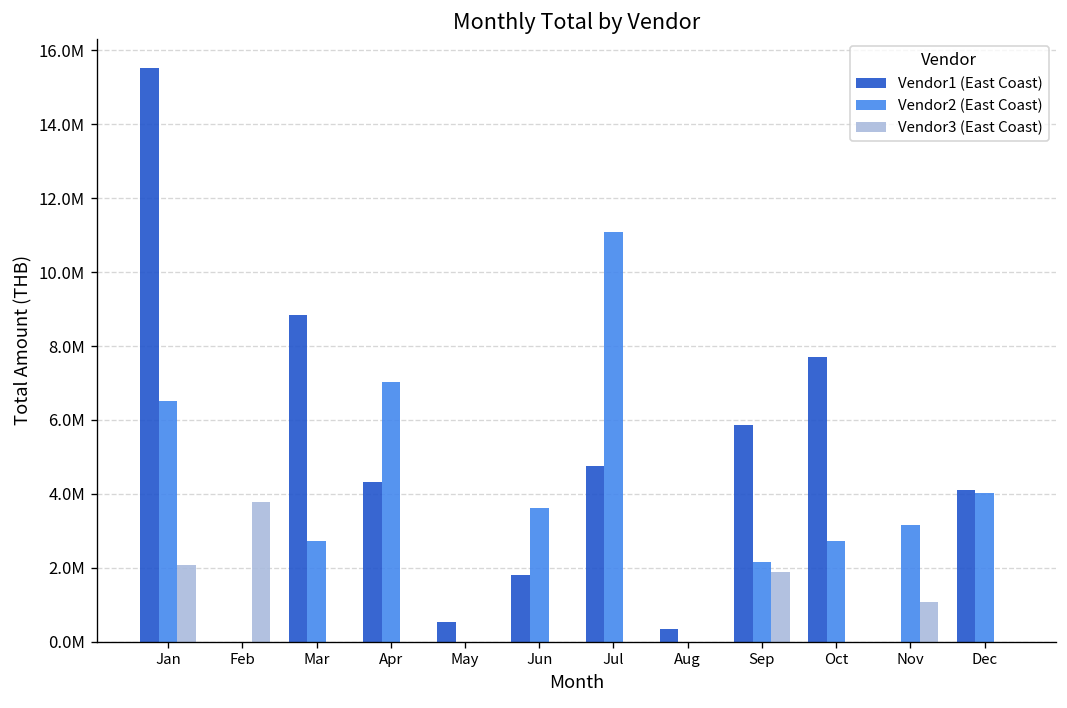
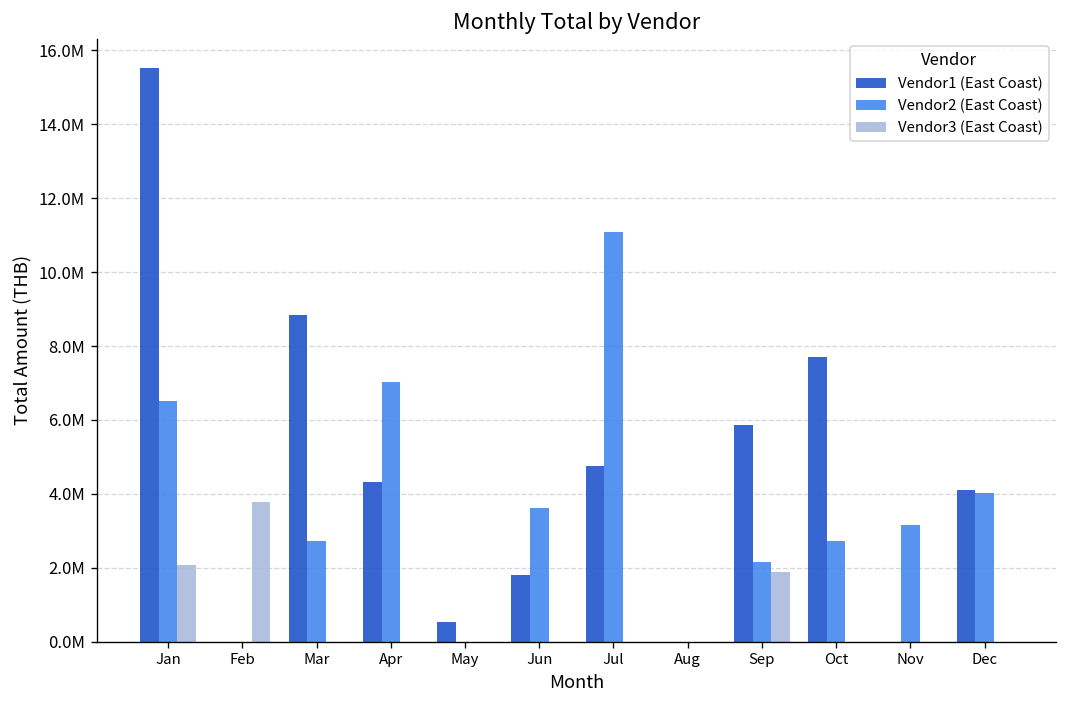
  {
    "Vendor1 (East Coast)": {
      "Jan": 15500000,
      "Mar": 8800000,
      "Apr": 4300000,
      "May": 500000,
      "Jun": 1800000,
      "Jul": 4800000,
-     "Aug": 300000,
+     "Aug": 0,
      "Sep": 5900000,
      "Oct": 7700000,
      "Nov": 0,
      "Dec": 4100000
    },
    "Vendor2 (East Coast)": {
      "Jan": 6500000,
      "Feb": 0,
      "Mar": 2700000,
      "Apr": 7000000,
      "May": 0,
      "Jun": 3600000,
      "Jul": 11100000,
      "Sep": 2200000,
      "Oct": 2700000,
      "Nov": 3200000,
      "Dec": 4000000
    },
    "Vendor3 (East Coast)": {
      "Jan": 2100000,
      "Feb": 3800000,
      "Mar": 0,
      "Apr": 0,
      "May": 0,
      "Jun": 0,
      "Jul": 0,
      "Aug": 0,
      "Sep": 1900000,
      "Oct": 0,
-     "Nov": 1100000,
+     "Nov": 0,
      "Dec": 0
    }
  }
